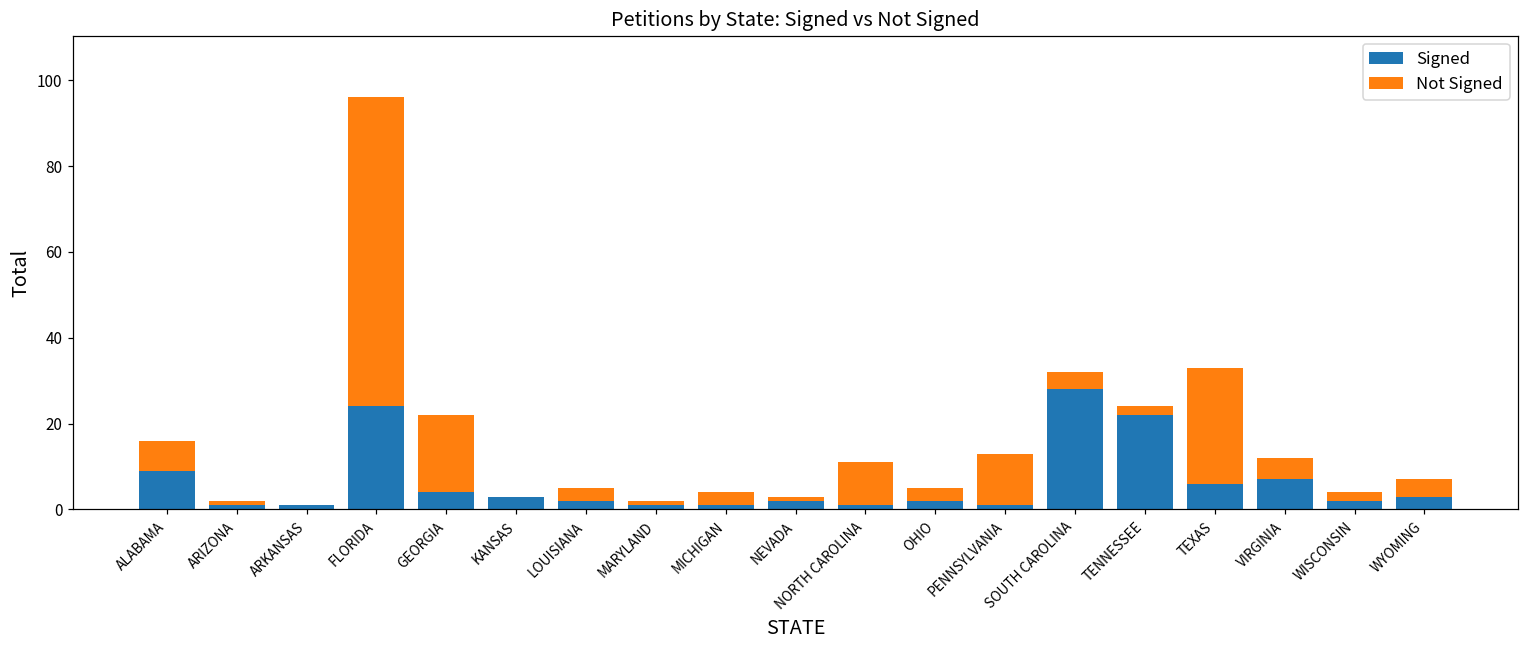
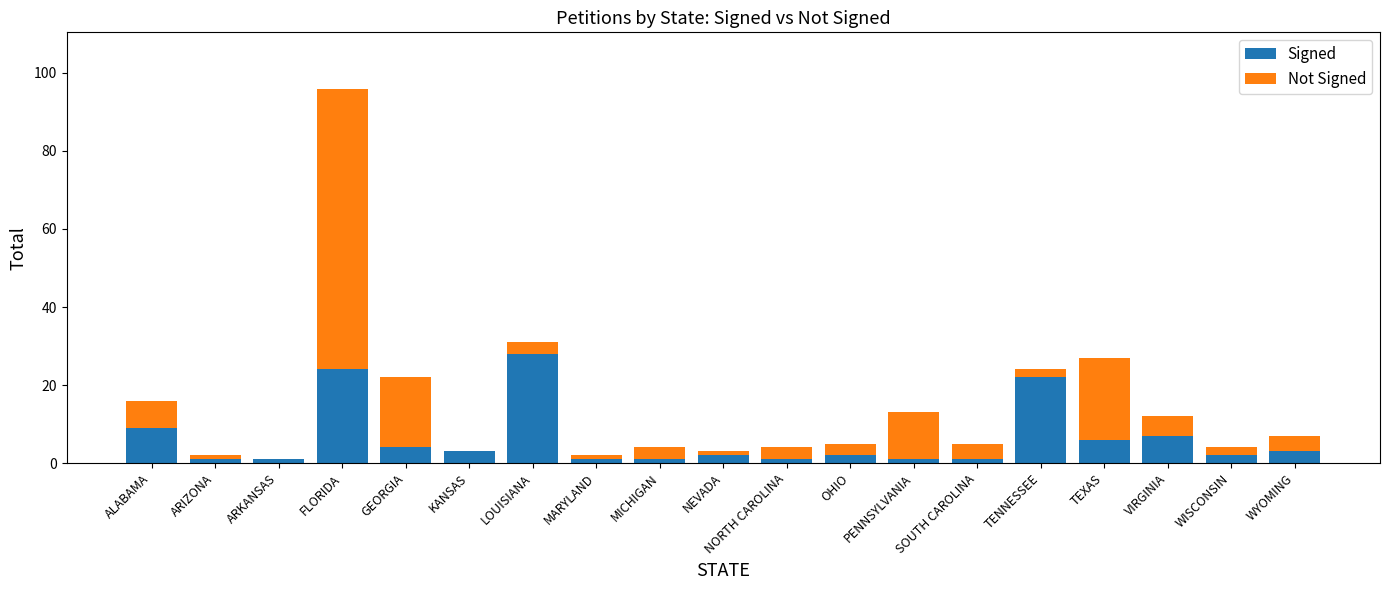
  {
    "Signed": {
      "ALABAMA": 9,
      "ARIZONA": 1,
      "ARKANSAS": 1,
      "FLORIDA": 24,
      "GEORGIA": 4,
      "KANSAS": 3,
-     "LOUISIANA": 2,
+     "LOUISIANA": 28,
      "MARYLAND": 1,
      "MICHIGAN": 1,
      "NEVADA": 2,
      "NORTH CAROLINA": 1,
      "OHIO": 2,
      "PENNSYLVANIA": 1,
-     "SOUTH CAROLINA": 28,
+     "SOUTH CAROLINA": 1,
      "TENNESSEE": 22,
      "TEXAS": 6,
      "VIRGINIA": 7,
      "WISCONSIN": 2,
      "WYOMING": 3
    },
    "Not Signed": {
      "ALABAMA": 7,
      "ARIZONA": 1,
      "ARKANSAS": 0,
      "FLORIDA": 72,
      "GEORGIA": 18,
      "KANSAS": 0,
      "LOUISIANA": 3,
      "MARYLAND": 1,
      "MICHIGAN": 3,
      "NEVADA": 1,
-     "NORTH CAROLINA": 10,
+     "NORTH CAROLINA": 3,
      "OHIO": 3,
      "PENNSYLVANIA": 12,
      "SOUTH CAROLINA": 4,
      "TENNESSEE": 2,
-     "TEXAS": 27,
+     "TEXAS": 21,
      "VIRGINIA": 5,
      "WISCONSIN": 2,
      "WYOMING": 4
    }
  }
